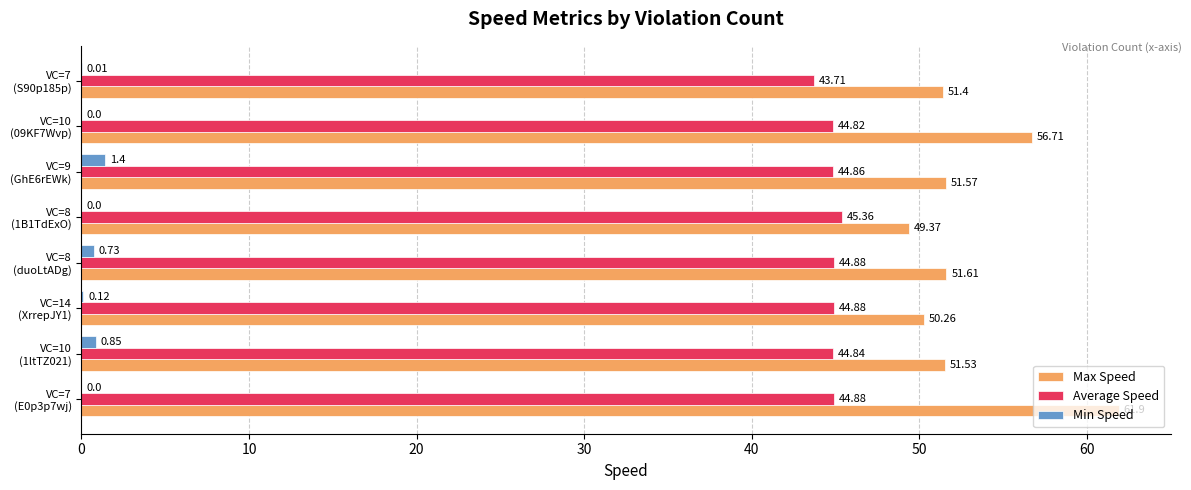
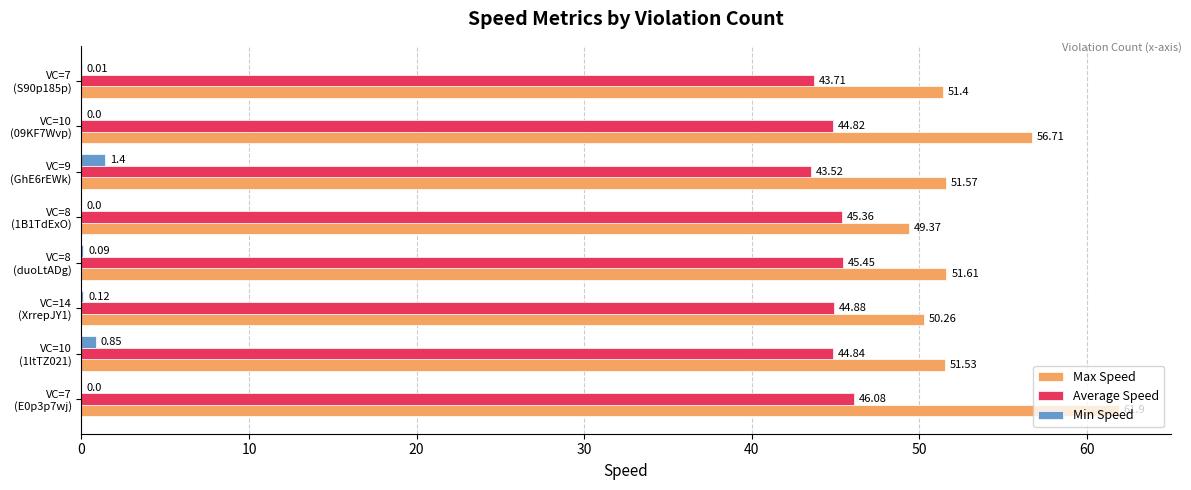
  {
    "Max Speed": {
      "VC=7 (S90p185p)": 51.4,
      "VC=10 (09KF7Wvp)": 56.71,
      "VC=9 (GhE6rEWk)": 51.57,
      "VC=8 (1B1TdExO)": 49.37,
      "VC=8 (duoLtADg)": 51.61,
      "VC=14 (XrrepJY1)": 50.26,
      "VC=10 (1ltTZ021)": 51.53
    },
    "Average Speed": {
      "VC=7 (S90p185p)": 43.71,
      "VC=10 (09KF7Wvp)": 44.82,
-     "VC=9 (GhE6rEWk)": 44.86,
+     "VC=9 (GhE6rEWk)": 43.52,
      "VC=8 (1B1TdExO)": 45.36,
-     "VC=8 (duoLtADg)": 44.88,
+     "VC=8 (duoLtADg)": 45.45,
      "VC=14 (XrrepJY1)": 44.88,
      "VC=10 (1ltTZ021)": 44.84,
-     "VC=7 (E0p3p7wj)": 44.88
+     "VC=7 (E0p3p7wj)": 46.08
    },
    "Min Speed": {
      "VC=7 (S90p185p)": 0.01,
      "VC=10 (09KF7Wvp)": 0.0,
      "VC=9 (GhE6rEWk)": 1.4,
      "VC=8 (1B1TdExO)": 0.0,
-     "VC=8 (duoLtADg)": 0.73,
+     "VC=8 (duoLtADg)": 0.09,
      "VC=14 (XrrepJY1)": 0.12,
      "VC=10 (1ltTZ021)": 0.85,
      "VC=7 (E0p3p7wj)": 0.0
    }
  }
